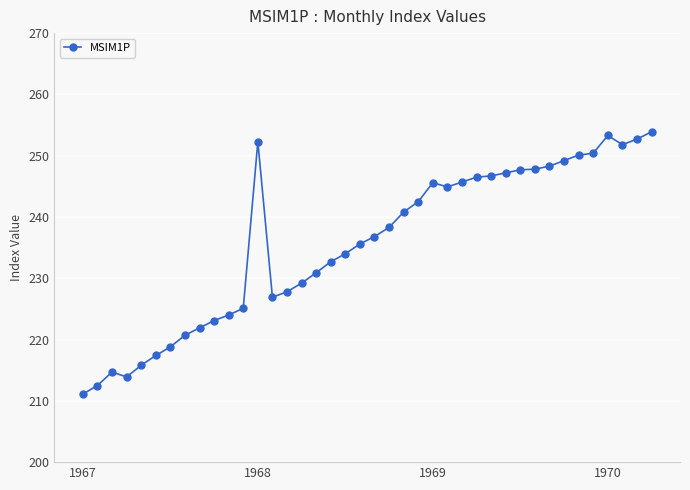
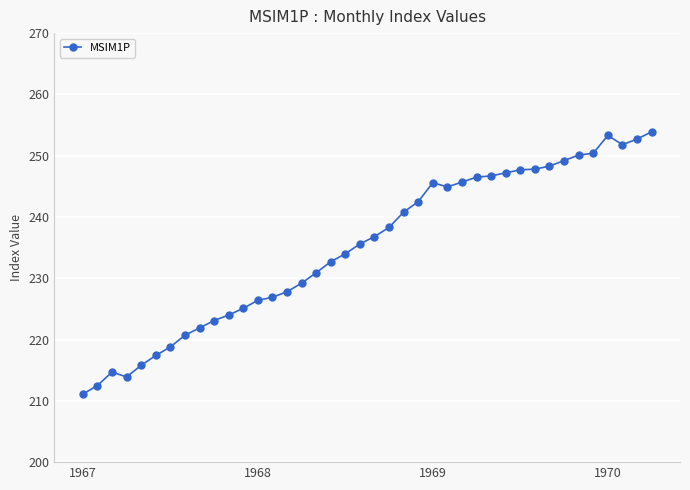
  {
    "1967": 211,
-   "1968": 252,
+   "1968": 226,
    "1969": 246,
    "1970": 253
  }
